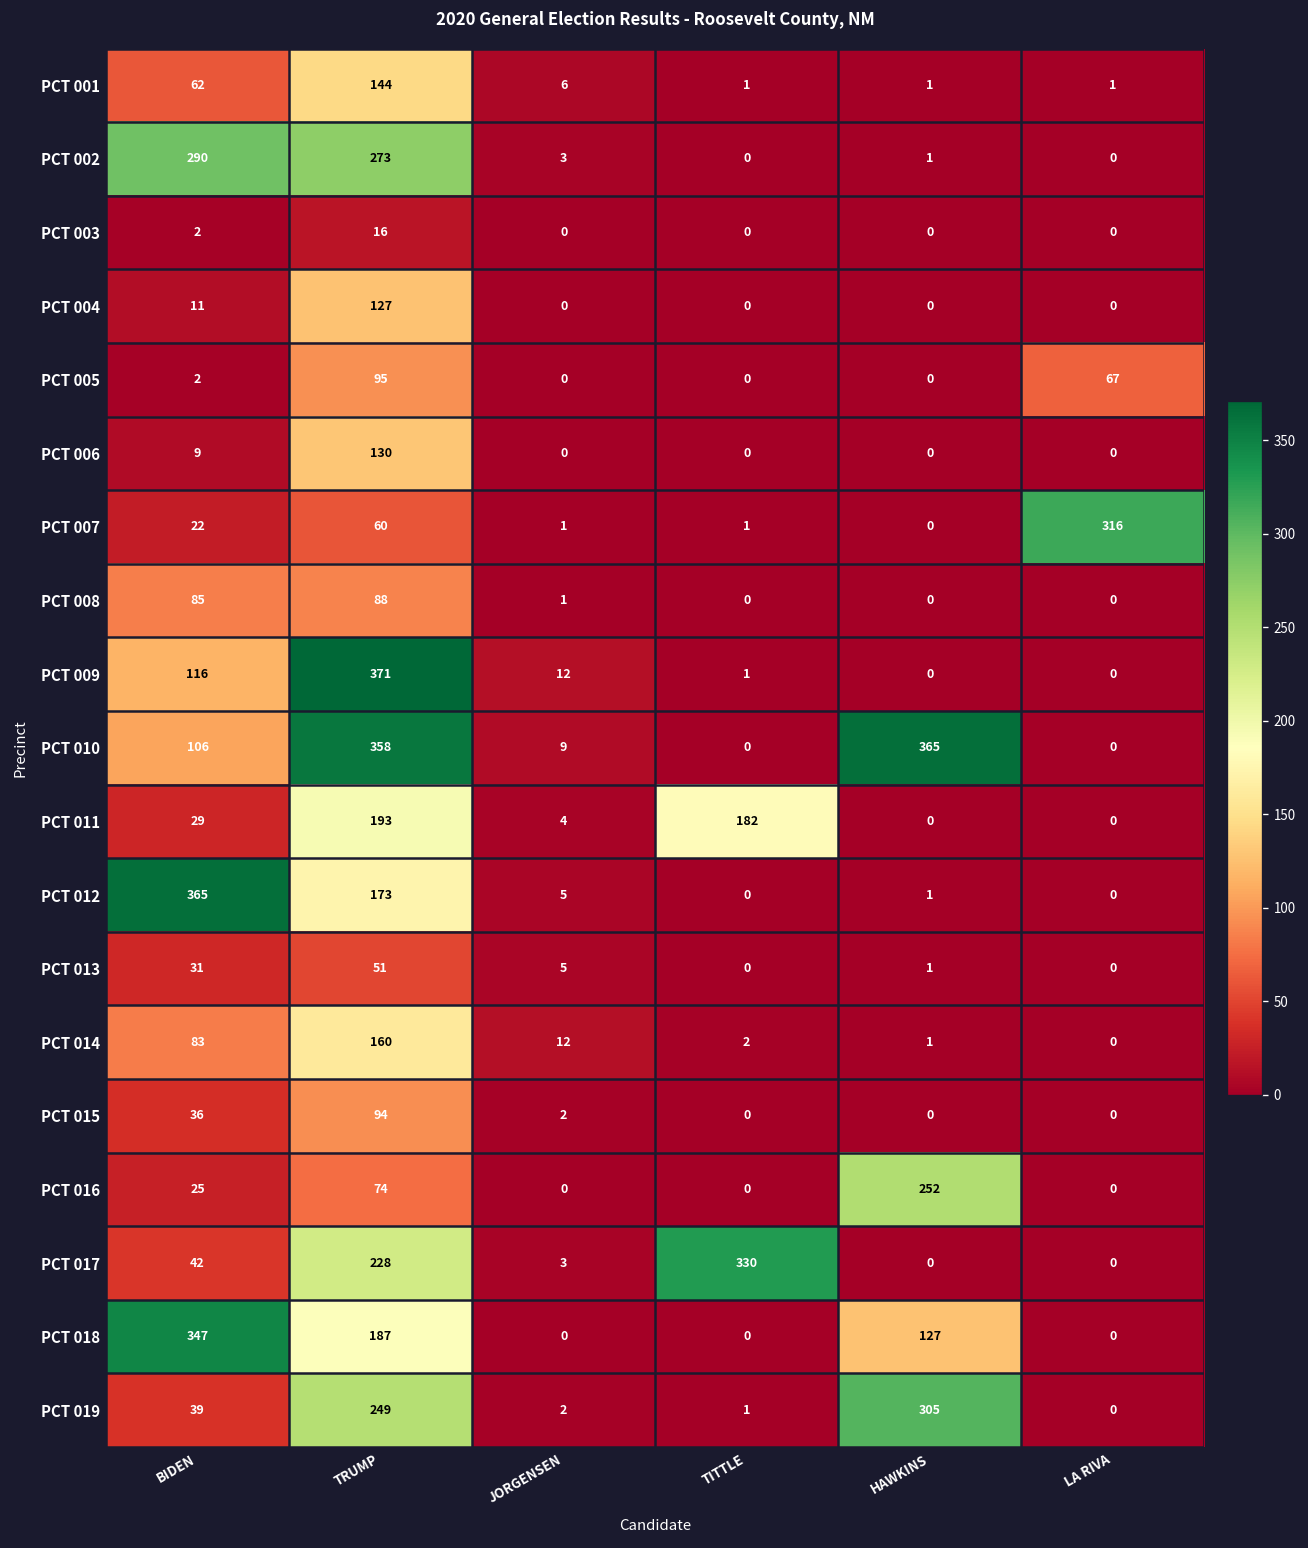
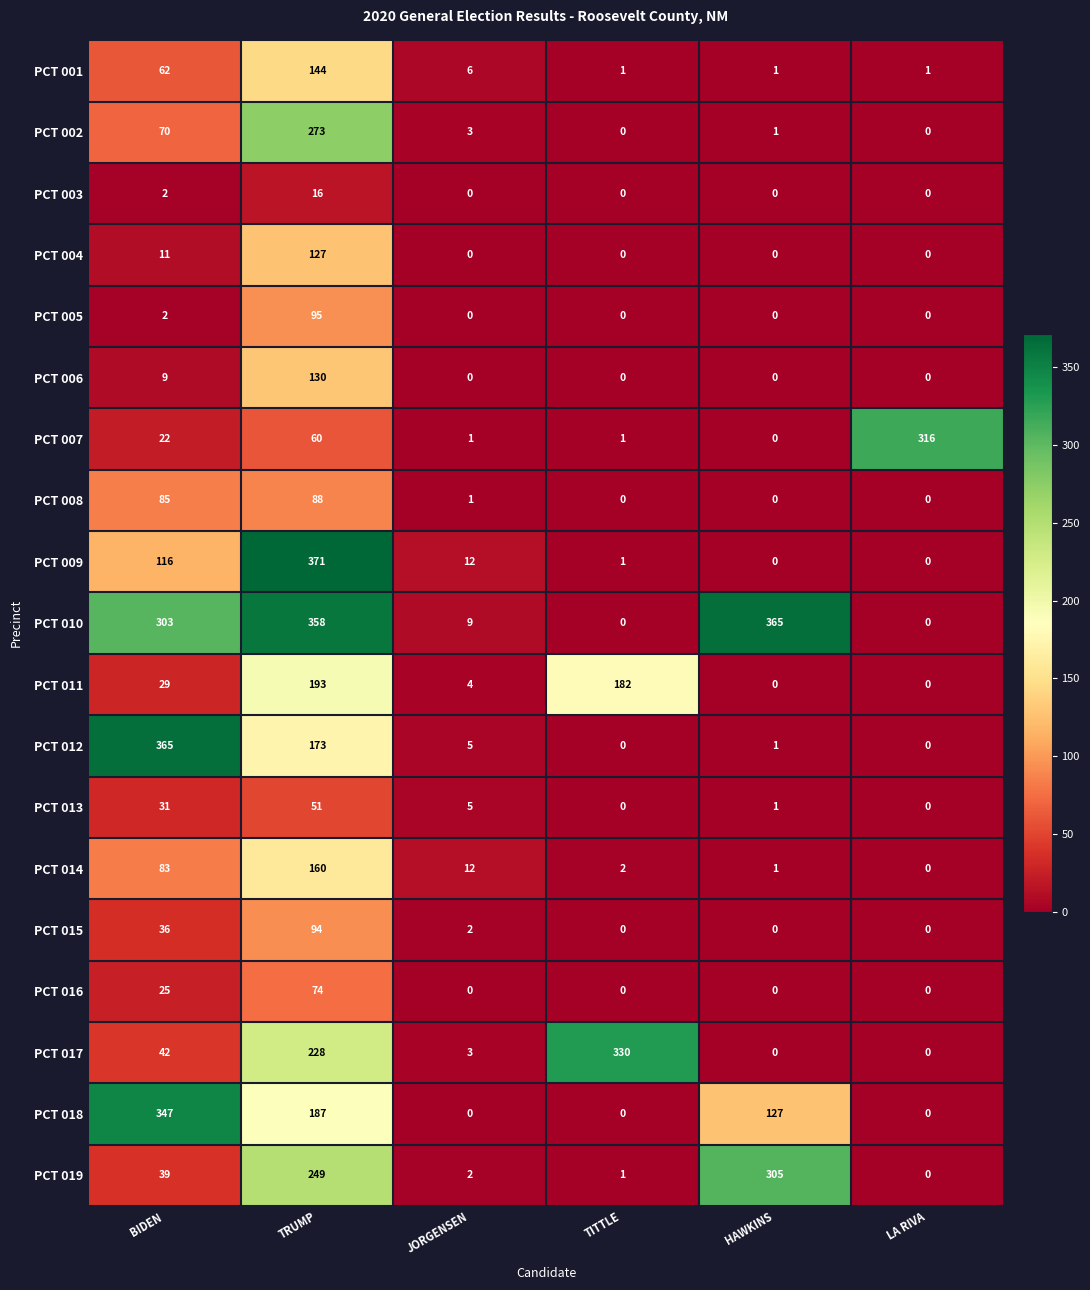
  {
    "PCT 001": {
      "BIDEN": 62,
      "TRUMP": 144,
      "JORGENSEN": 6,
      "TITTLE": 1,
      "HAWKINS": 1,
      "LA RIVA": 1
    },
    "PCT 002": {
-     "BIDEN": 290,
+     "BIDEN": 70,
      "TRUMP": 273,
      "JORGENSEN": 3,
      "TITTLE": 0,
      "HAWKINS": 1,
      "LA RIVA": 0
    },
    "PCT 003": {
      "BIDEN": 2,
      "TRUMP": 16,
      "JORGENSEN": 0,
      "TITTLE": 0,
      "HAWKINS": 0,
      "LA RIVA": 0
    },
    "PCT 004": {
      "BIDEN": 11,
      "TRUMP": 127,
      "JORGENSEN": 0,
      "TITTLE": 0,
      "HAWKINS": 0,
      "LA RIVA": 0
    },
    "PCT 005": {
      "BIDEN": 2,
      "TRUMP": 95,
      "JORGENSEN": 0,
      "TITTLE": 0,
      "HAWKINS": 0,
-     "LA RIVA": 67
+     "LA RIVA": 0
    },
    "PCT 006": {
      "BIDEN": 9,
      "TRUMP": 130,
      "JORGENSEN": 0,
      "TITTLE": 0,
      "HAWKINS": 0,
      "LA RIVA": 0
    },
    "PCT 007": {
      "BIDEN": 22,
      "TRUMP": 60,
      "JORGENSEN": 1,
      "TITTLE": 1,
      "HAWKINS": 0,
      "LA RIVA": 316
    },
    "PCT 008": {
      "BIDEN": 85,
      "TRUMP": 88,
      "JORGENSEN": 1,
      "TITTLE": 0,
      "HAWKINS": 0,
      "LA RIVA": 0
    },
    "PCT 009": {
      "BIDEN": 116,
      "TRUMP": 371,
      "JORGENSEN": 12,
      "TITTLE": 1,
      "HAWKINS": 0,
      "LA RIVA": 0
    },
    "PCT 010": {
-     "BIDEN": 106,
+     "BIDEN": 303,
      "TRUMP": 358,
      "JORGENSEN": 9,
      "TITTLE": 0,
      "HAWKINS": 365,
      "LA RIVA": 0
    },
    "PCT 011": {
      "BIDEN": 29,
      "TRUMP": 193,
      "JORGENSEN": 4,
      "TITTLE": 182,
      "HAWKINS": 0,
      "LA RIVA": 0
    },
    "PCT 012": {
      "BIDEN": 365,
      "TRUMP": 173,
      "JORGENSEN": 5,
      "TITTLE": 0,
      "HAWKINS": 1,
      "LA RIVA": 0
    },
    "PCT 013": {
      "BIDEN": 31,
      "TRUMP": 51,
      "JORGENSEN": 5,
      "TITTLE": 0,
      "HAWKINS": 1,
      "LA RIVA": 0
    },
    "PCT 014": {
      "BIDEN": 83,
      "TRUMP": 160,
      "JORGENSEN": 12,
      "TITTLE": 2,
      "HAWKINS": 1,
      "LA RIVA": 0
    },
    "PCT 015": {
      "BIDEN": 36,
      "TRUMP": 94,
      "JORGENSEN": 2,
      "TITTLE": 0,
      "HAWKINS": 0,
      "LA RIVA": 0
    },
    "PCT 016": {
      "BIDEN": 25,
      "TRUMP": 74,
      "JORGENSEN": 0,
      "TITTLE": 0,
-     "HAWKINS": 252,
+     "HAWKINS": 0,
      "LA RIVA": 0
    },
    "PCT 017": {
      "BIDEN": 42,
      "TRUMP": 228,
      "JORGENSEN": 3,
      "TITTLE": 330,
      "HAWKINS": 0,
      "LA RIVA": 0
    },
    "PCT 018": {
      "BIDEN": 347,
      "TRUMP": 187,
      "JORGENSEN": 0,
      "TITTLE": 0,
      "HAWKINS": 127,
      "LA RIVA": 0
    },
    "PCT 019": {
      "BIDEN": 39,
      "TRUMP": 249,
      "JORGENSEN": 2,
      "TITTLE": 1,
      "HAWKINS": 305,
      "LA RIVA": 0
    }
  }
